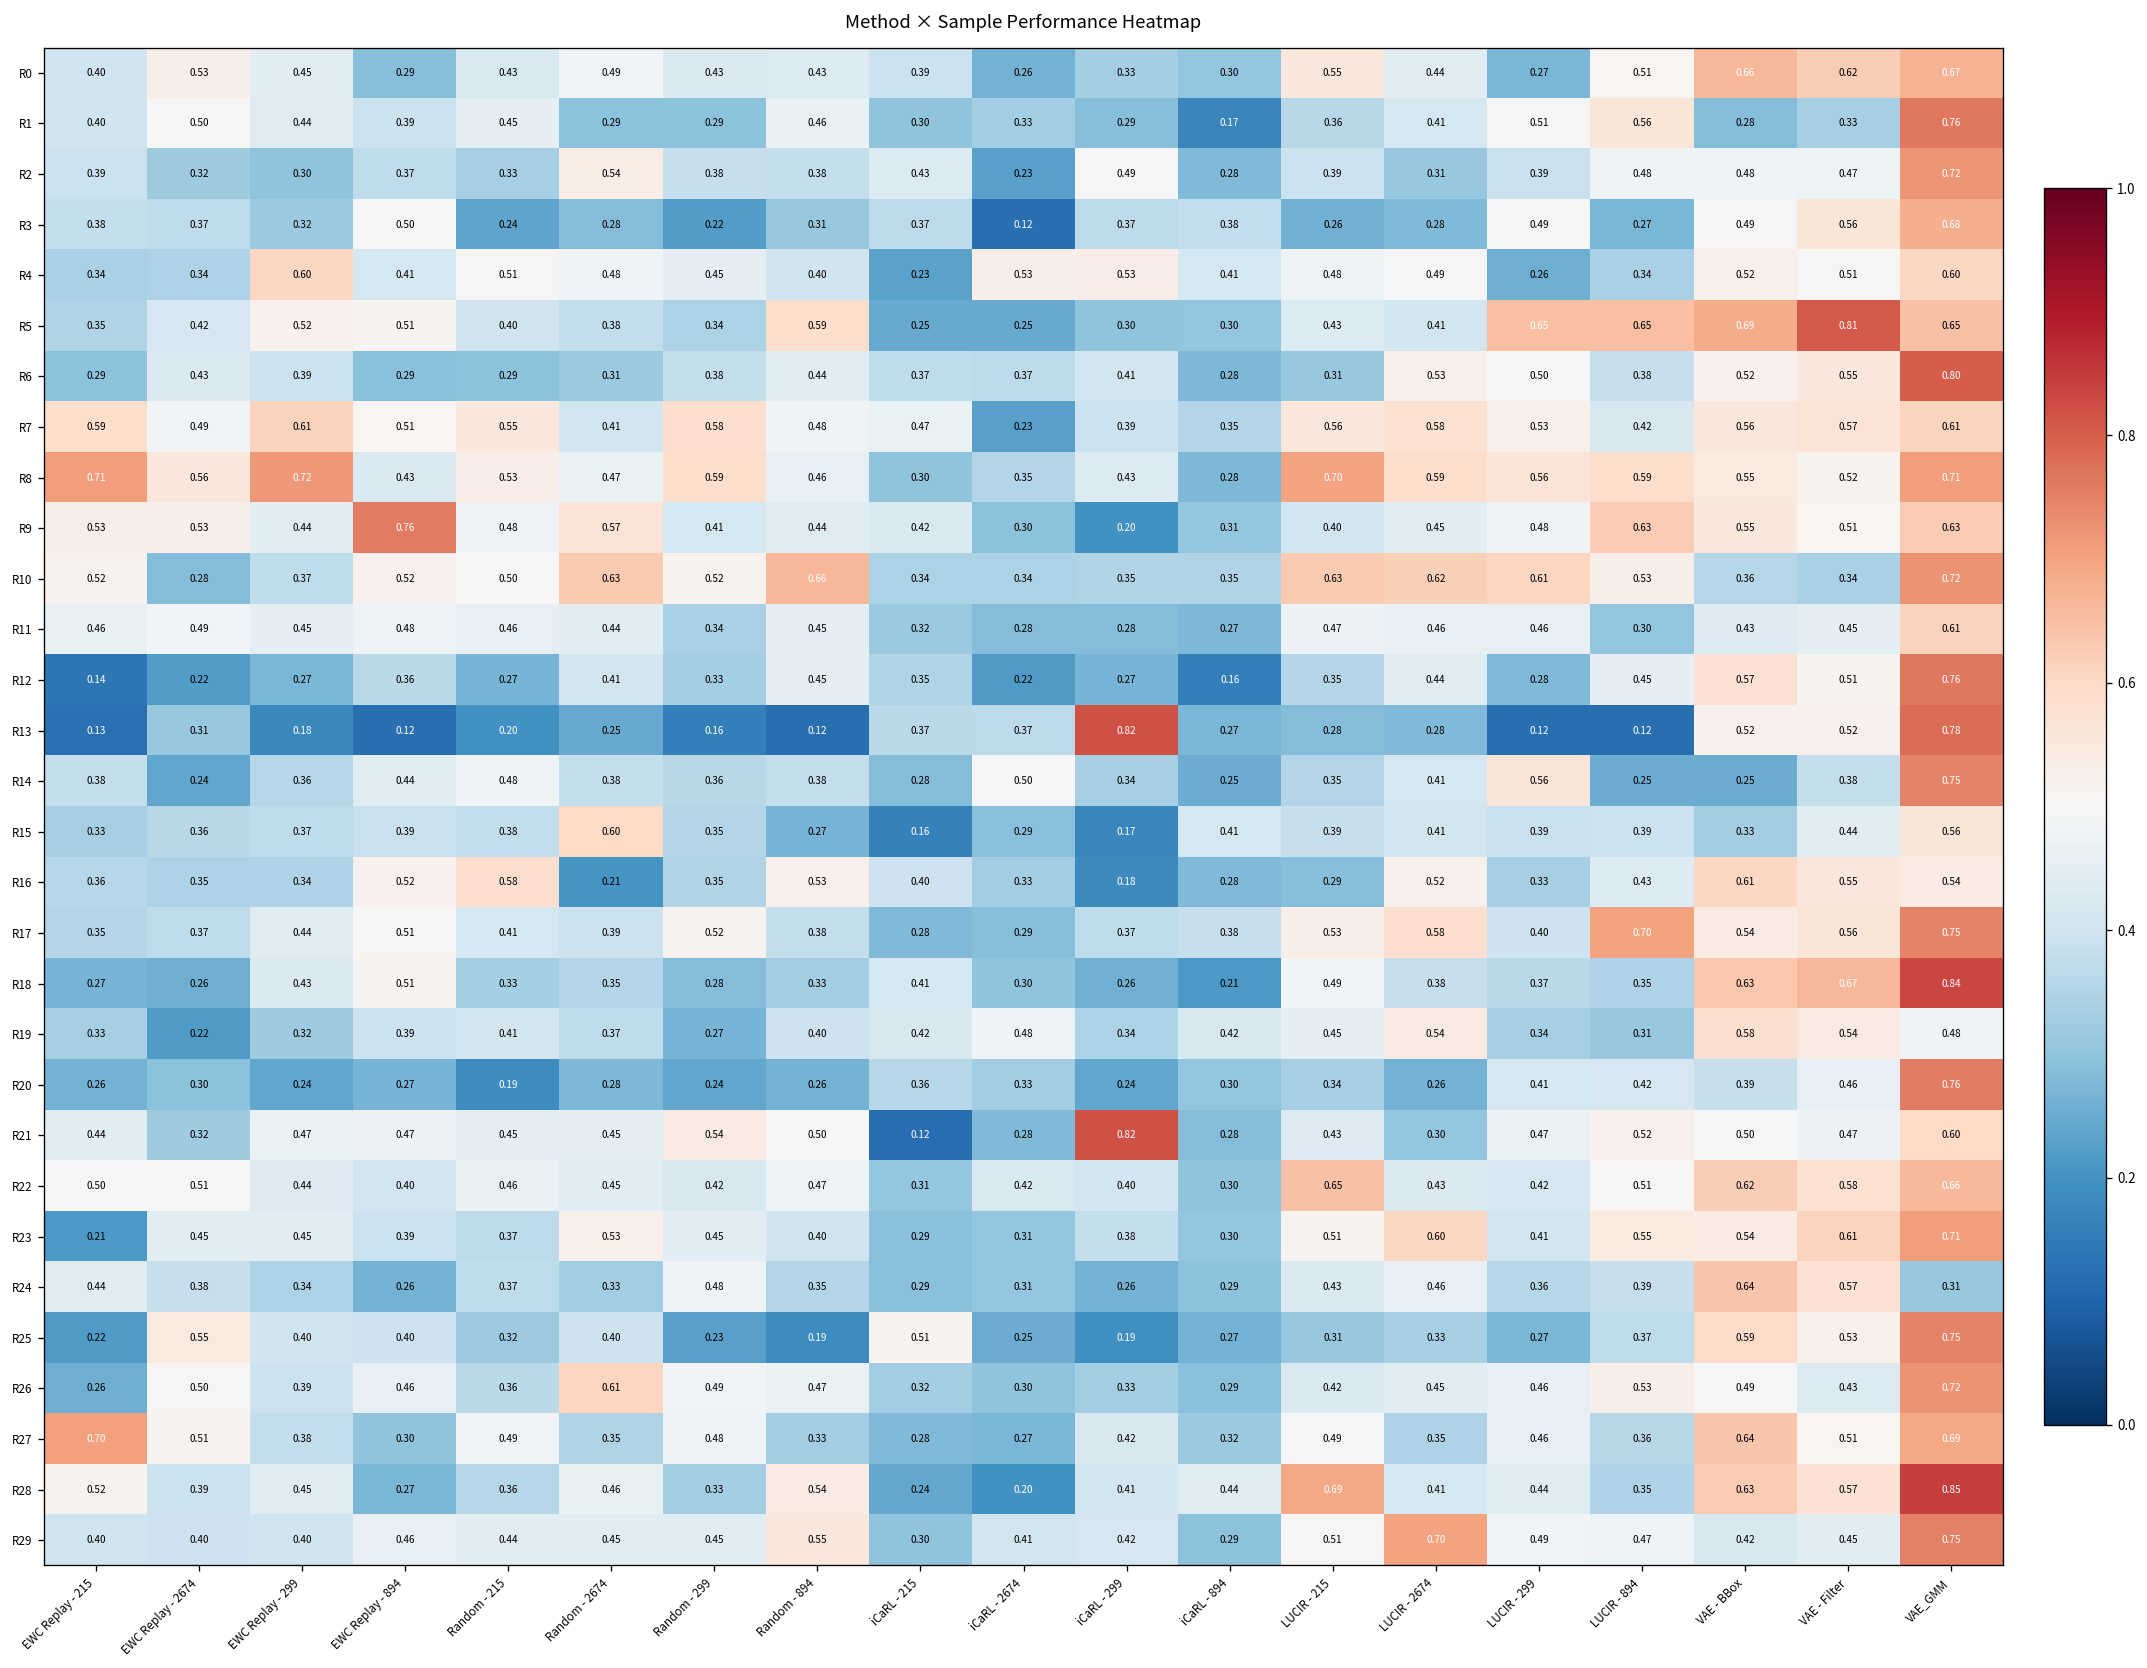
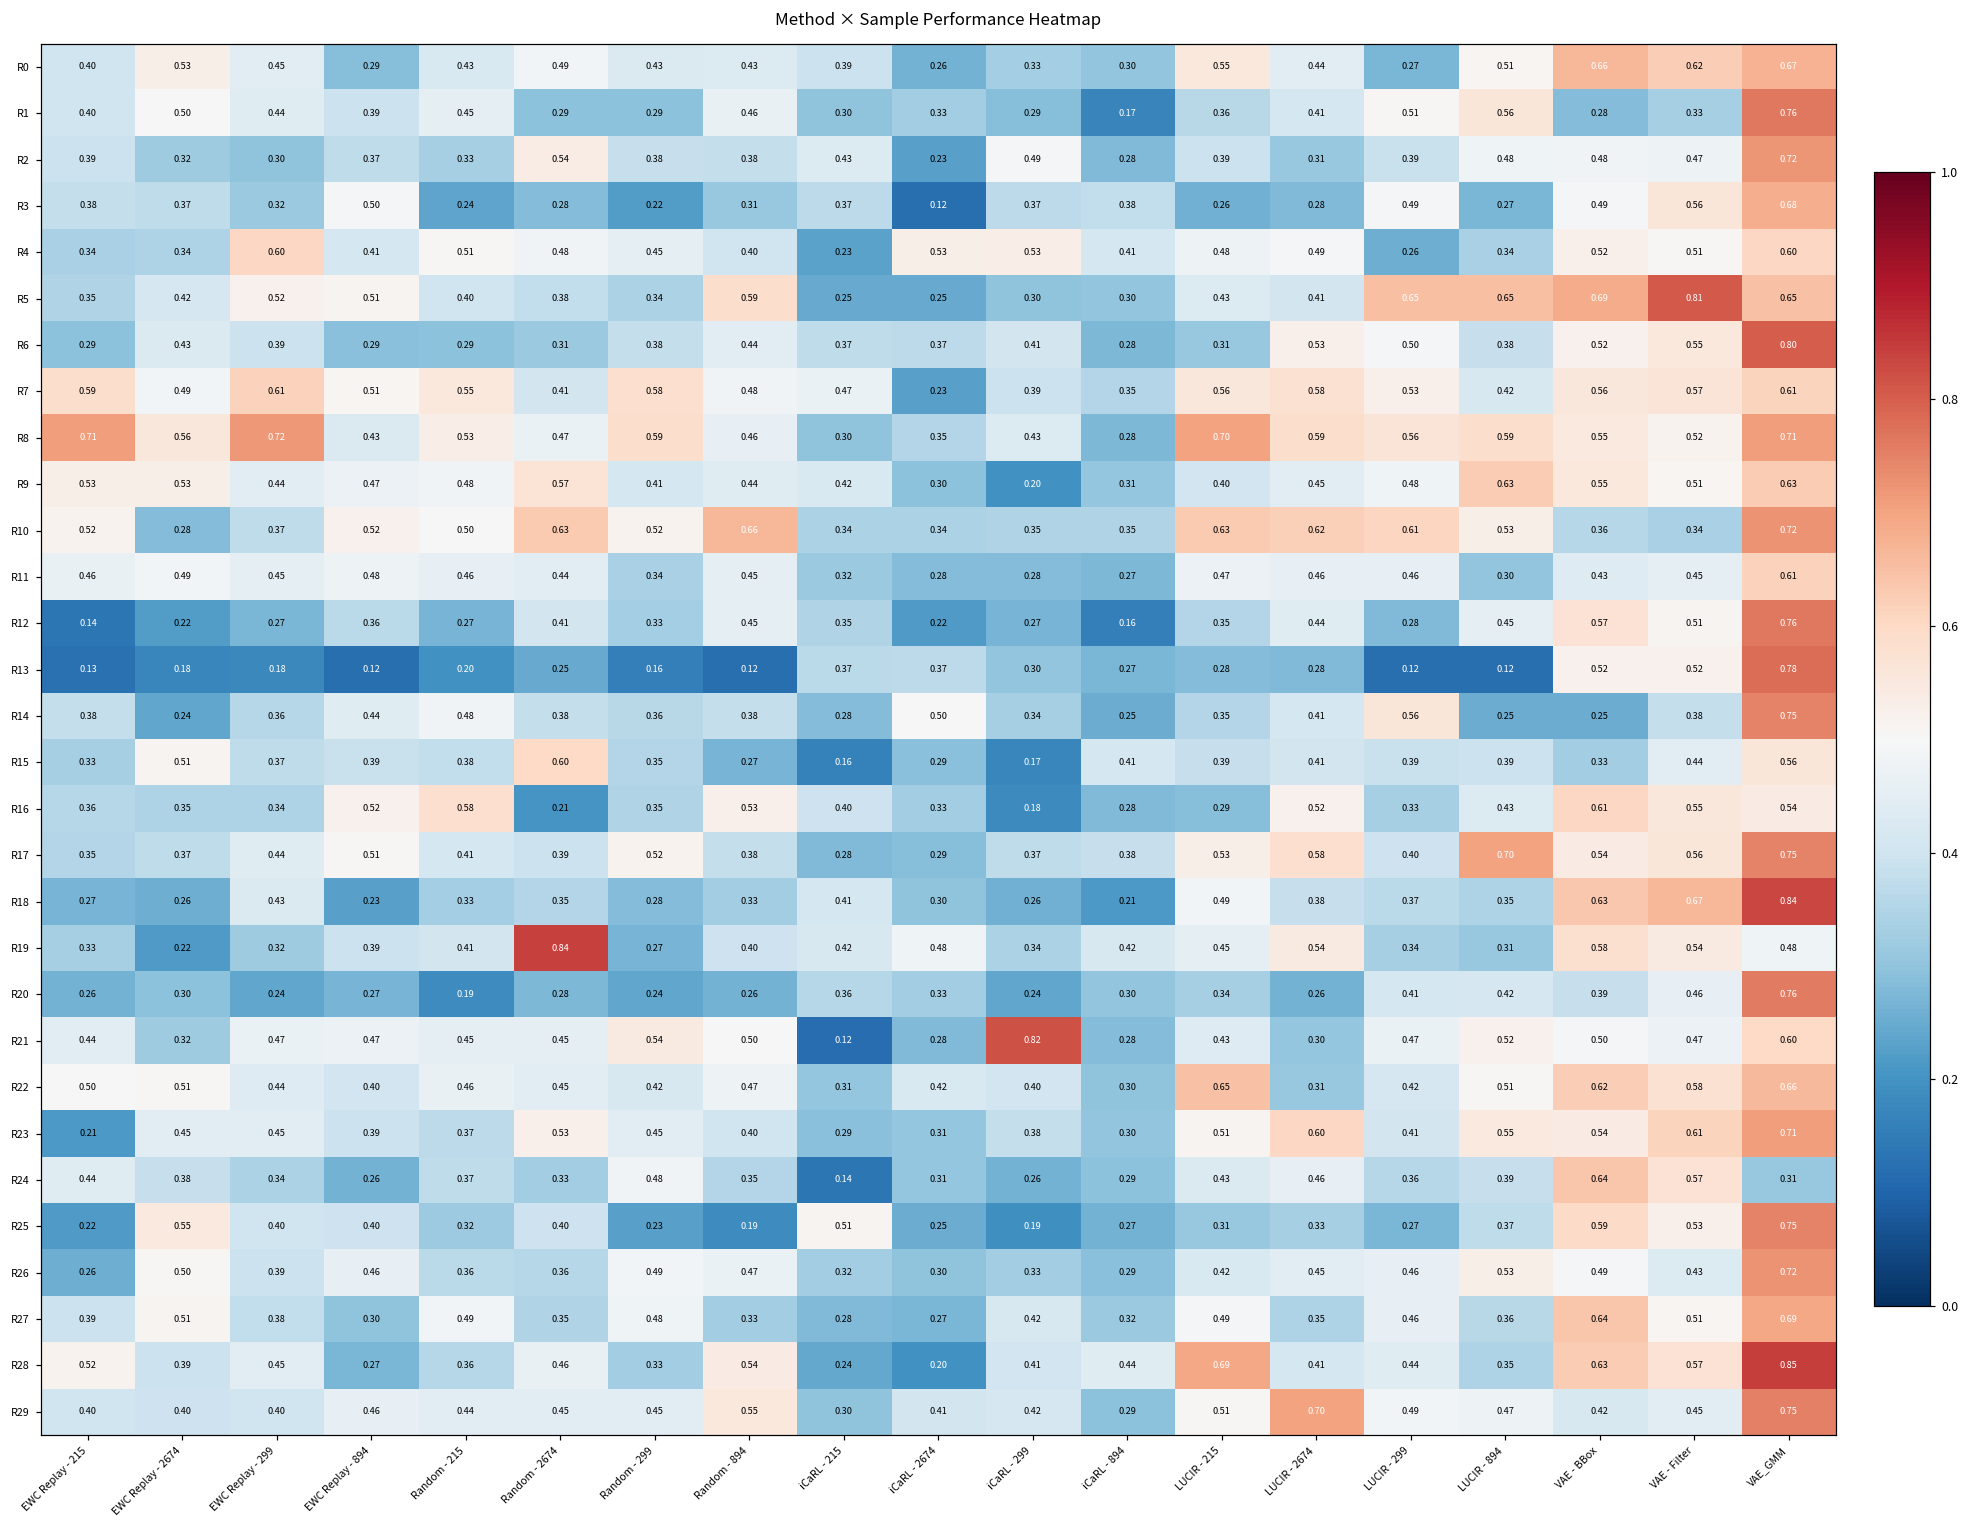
  {
    "R9": {
      "EWC Replay - 215": 0.53,
      "EWC Replay - 2674": 0.53,
      "EWC Replay - 299": 0.44,
-     "EWC Replay - 894": 0.76,
+     "EWC Replay - 894": 0.47,
      "Random - 215": 0.48,
      "Random - 2674": 0.57,
      "Random - 299": 0.41,
      "Random - 894": 0.44,
      "iCaRL - 215": 0.42,
      "iCaRL - 2674": 0.30,
      "iCaRL - 299": 0.20,
      "iCaRL - 894": 0.31,
      "LUCIR - 215": 0.40,
      "LUCIR - 2674": 0.45,
      "LUCIR - 299": 0.48,
      "LUCIR - 894": 0.63,
      "VAE - BBox": 0.55,
      "VAE - Filter": 0.51,
      "VAE_GMM": 0.63
    },
    "R13": {
      "EWC Replay - 215": 0.13,
-     "EWC Replay - 2674": 0.31,
+     "EWC Replay - 2674": 0.18,
      "EWC Replay - 299": 0.18,
      "EWC Replay - 894": 0.12,
      "Random - 215": 0.20,
      "Random - 2674": 0.25,
      "Random - 299": 0.16,
      "Random - 894": 0.12,
      "iCaRL - 215": 0.37,
      "iCaRL - 2674": 0.37,
-     "iCaRL - 299": 0.82,
+     "iCaRL - 299": 0.30,
      "iCaRL - 894": 0.27,
      "LUCIR - 215": 0.28,
      "LUCIR - 2674": 0.28,
      "LUCIR - 299": 0.12,
      "LUCIR - 894": 0.12,
      "VAE - BBox": 0.52,
      "VAE - Filter": 0.52,
      "VAE_GMM": 0.78
    },
    "R15": {
      "EWC Replay - 215": 0.33,
-     "EWC Replay - 2674": 0.36,
+     "EWC Replay - 2674": 0.51,
      "EWC Replay - 299": 0.37,
      "EWC Replay - 894": 0.39,
      "Random - 215": 0.38,
      "Random - 2674": 0.60,
      "Random - 299": 0.35,
      "Random - 894": 0.27,
      "iCaRL - 215": 0.16,
      "iCaRL - 2674": 0.29,
      "iCaRL - 299": 0.17,
      "iCaRL - 894": 0.41,
      "LUCIR - 215": 0.39,
      "LUCIR - 2674": 0.41,
      "LUCIR - 299": 0.39,
      "LUCIR - 894": 0.39,
      "VAE - BBox": 0.33,
      "VAE - Filter": 0.44,
      "VAE_GMM": 0.56
    },
    "R18": {
      "EWC Replay - 215": 0.27,
      "EWC Replay - 2674": 0.26,
      "EWC Replay - 299": 0.43,
-     "EWC Replay - 894": 0.51,
+     "EWC Replay - 894": 0.23,
      "Random - 215": 0.33,
      "Random - 2674": 0.35,
      "Random - 299": 0.28,
      "Random - 894": 0.33,
      "iCaRL - 215": 0.41,
      "iCaRL - 2674": 0.30,
      "iCaRL - 299": 0.26,
      "iCaRL - 894": 0.21,
      "LUCIR - 215": 0.49,
      "LUCIR - 2674": 0.38,
      "LUCIR - 299": 0.37,
      "LUCIR - 894": 0.35,
      "VAE - BBox": 0.63,
      "VAE - Filter": 0.67,
      "VAE_GMM": 0.84
    },
    "R19": {
      "EWC Replay - 215": 0.33,
      "EWC Replay - 2674": 0.22,
      "EWC Replay - 299": 0.32,
      "EWC Replay - 894": 0.39,
      "Random - 215": 0.41,
-     "Random - 2674": 0.37,
+     "Random - 2674": 0.84,
      "Random - 299": 0.27,
      "Random - 894": 0.40,
      "iCaRL - 215": 0.42,
      "iCaRL - 2674": 0.48,
      "iCaRL - 299": 0.34,
      "iCaRL - 894": 0.42,
      "LUCIR - 215": 0.45,
      "LUCIR - 2674": 0.54,
      "LUCIR - 299": 0.34,
      "LUCIR - 894": 0.31,
      "VAE - BBox": 0.58,
      "VAE - Filter": 0.54,
      "VAE_GMM": 0.48
    },
    "R22": {
      "EWC Replay - 215": 0.50,
      "EWC Replay - 2674": 0.51,
      "EWC Replay - 299": 0.44,
      "EWC Replay - 894": 0.40,
      "Random - 215": 0.46,
      "Random - 2674": 0.45,
      "Random - 299": 0.42,
      "Random - 894": 0.47,
      "iCaRL - 215": 0.31,
      "iCaRL - 2674": 0.42,
      "iCaRL - 299": 0.40,
      "iCaRL - 894": 0.30,
      "LUCIR - 215": 0.65,
-     "LUCIR - 2674": 0.43,
+     "LUCIR - 2674": 0.31,
      "LUCIR - 299": 0.42,
      "LUCIR - 894": 0.51,
      "VAE - BBox": 0.62,
      "VAE - Filter": 0.58,
      "VAE_GMM": 0.66
    },
    "R24": {
      "EWC Replay - 215": 0.44,
      "EWC Replay - 2674": 0.38,
      "EWC Replay - 299": 0.34,
      "EWC Replay - 894": 0.26,
      "Random - 215": 0.37,
      "Random - 2674": 0.33,
      "Random - 299": 0.48,
      "Random - 894": 0.35,
-     "iCaRL - 215": 0.29,
+     "iCaRL - 215": 0.14,
      "iCaRL - 2674": 0.31,
      "iCaRL - 299": 0.26,
      "iCaRL - 894": 0.29,
      "LUCIR - 215": 0.43,
      "LUCIR - 2674": 0.46,
      "LUCIR - 299": 0.36,
      "LUCIR - 894": 0.39,
      "VAE - BBox": 0.64,
      "VAE - Filter": 0.57,
      "VAE_GMM": 0.31
    },
    "R26": {
      "EWC Replay - 215": 0.26,
      "EWC Replay - 2674": 0.50,
      "EWC Replay - 299": 0.39,
      "EWC Replay - 894": 0.46,
      "Random - 215": 0.36,
-     "Random - 2674": 0.61,
+     "Random - 2674": 0.36,
      "Random - 299": 0.49,
      "Random - 894": 0.47,
      "iCaRL - 215": 0.32,
      "iCaRL - 2674": 0.30,
      "iCaRL - 299": 0.33,
      "iCaRL - 894": 0.29,
      "LUCIR - 215": 0.42,
      "LUCIR - 2674": 0.45,
      "LUCIR - 299": 0.46,
      "LUCIR - 894": 0.53,
      "VAE - BBox": 0.49,
      "VAE - Filter": 0.43,
      "VAE_GMM": 0.72
    },
    "R27": {
-     "EWC Replay - 215": 0.70,
+     "EWC Replay - 215": 0.39,
      "EWC Replay - 2674": 0.51,
      "EWC Replay - 299": 0.38,
      "EWC Replay - 894": 0.30,
      "Random - 215": 0.49,
      "Random - 2674": 0.35,
      "Random - 299": 0.48,
      "Random - 894": 0.33,
      "iCaRL - 215": 0.28,
      "iCaRL - 2674": 0.27,
      "iCaRL - 299": 0.42,
      "iCaRL - 894": 0.32,
      "LUCIR - 215": 0.49,
      "LUCIR - 2674": 0.35,
      "LUCIR - 299": 0.46,
      "LUCIR - 894": 0.36,
      "VAE - BBox": 0.64,
      "VAE - Filter": 0.51,
      "VAE_GMM": 0.69
    }
  }
